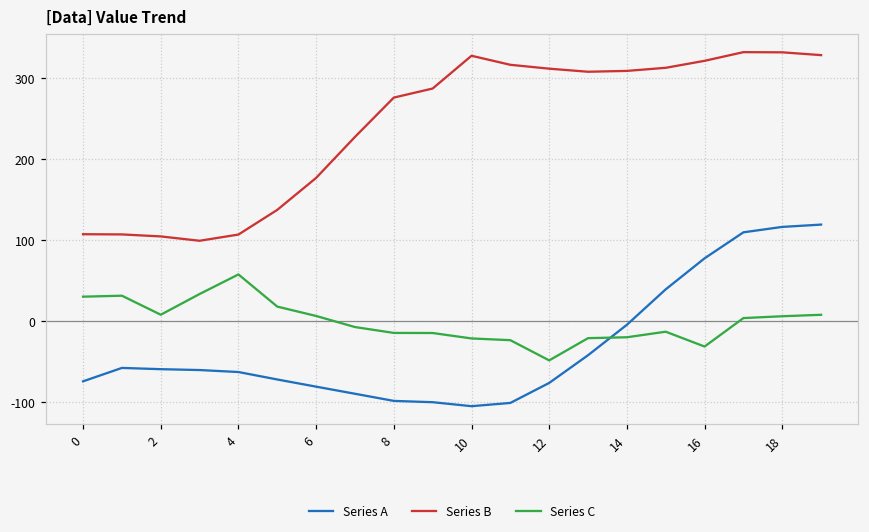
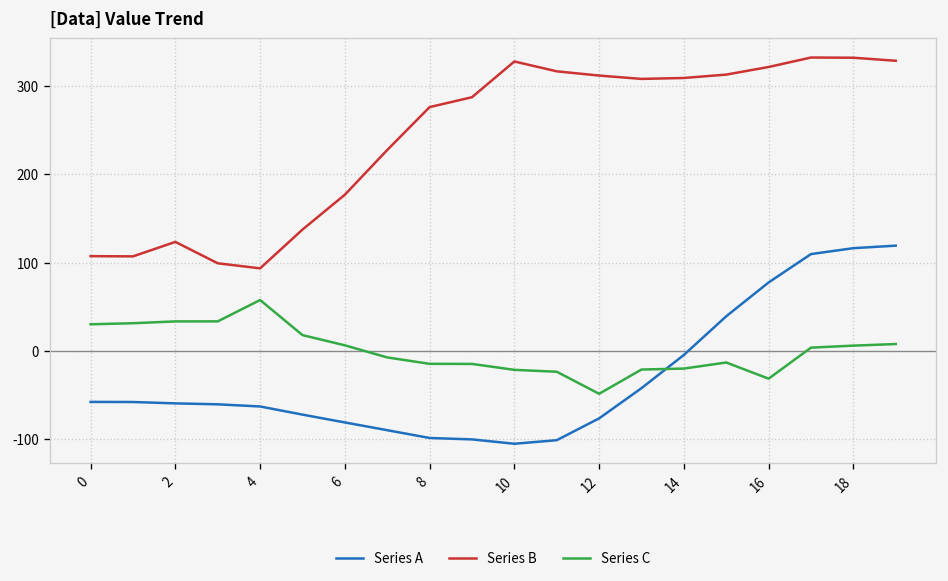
  {
    "Series A": {
-     "0": -70,
+     "0": -60,
      "2": -60,
      "4": -60,
      "6": -80,
      "8": -100,
      "10": -100,
      "12": -80,
      "14": 0,
      "16": 80,
      "18": 120
    },
    "Series B": {
      "0": 110,
-     "2": 100,
-     "4": 110,
+     "2": 120,
+     "4": 90,
      "6": 180,
      "8": 280,
      "10": 330,
      "12": 310,
      "14": 310,
      "16": 320,
      "18": 330
    },
    "Series C": {
      "0": 30,
-     "2": 10,
+     "2": 30,
      "4": 60,
      "6": 10,
      "8": -10,
      "10": -20,
      "12": -50,
      "14": -20,
      "16": -30,
      "18": 10
    }
  }
